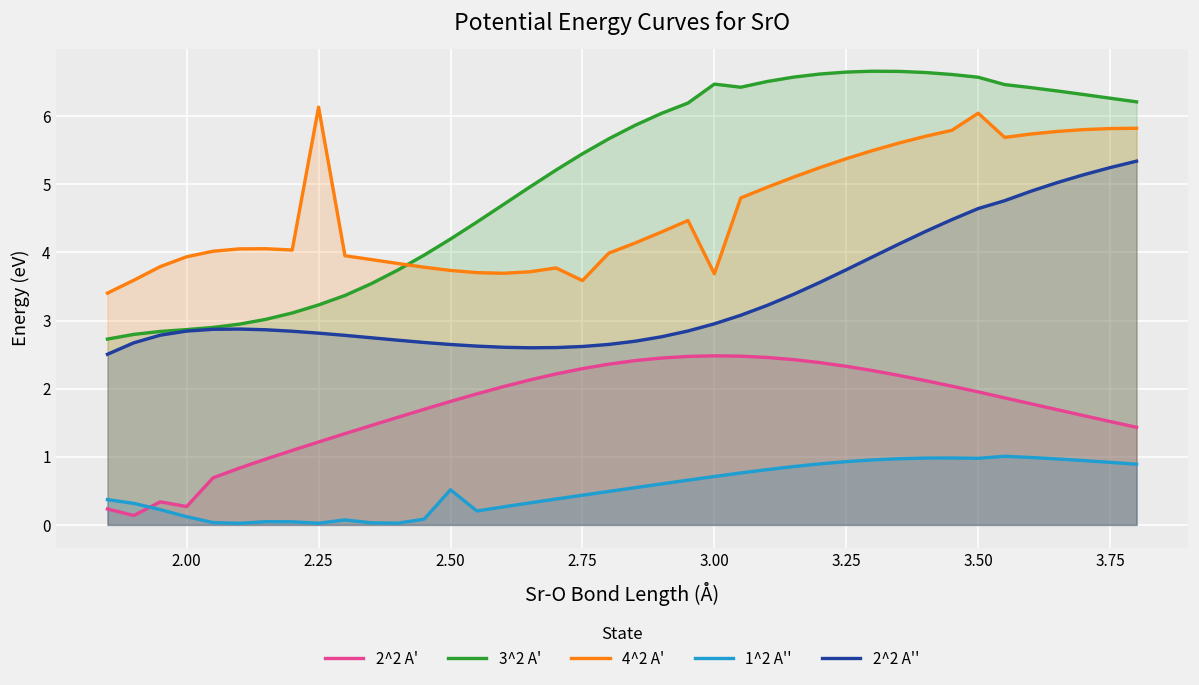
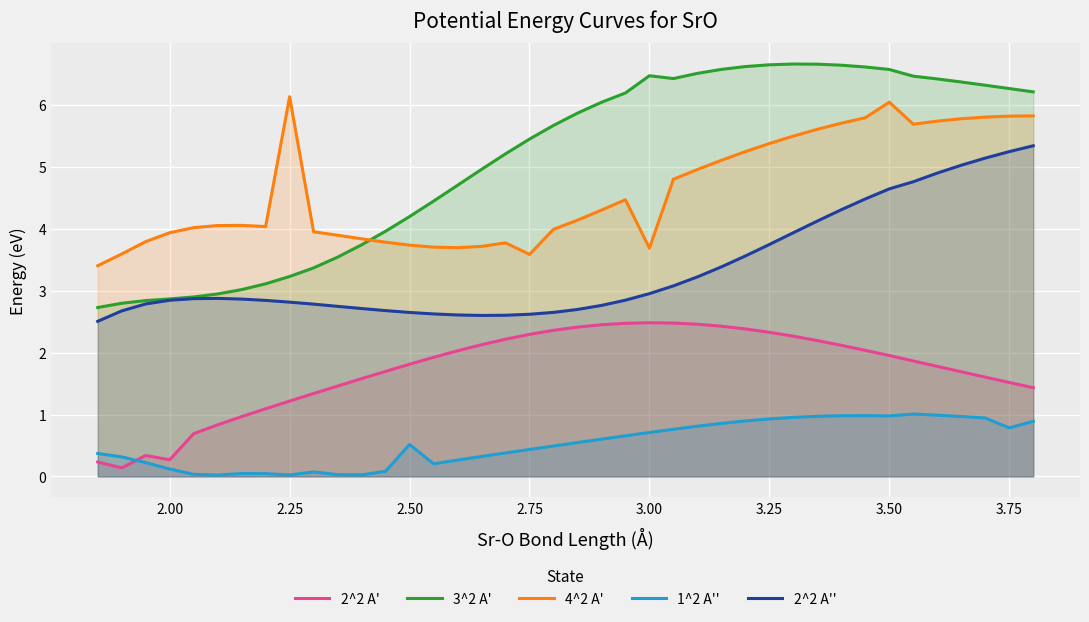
  {
    "2^2 A'": {
      "2.00": 0.3,
      "2.25": 1.2,
      "2.50": 1.8,
      "2.75": 2.3,
      "3.00": 2.5,
      "3.25": 2.3,
      "3.50": 2.0,
      "3.75": 1.5
    },
    "3^2 A'": {
      "2.25": 3.2,
      "2.50": 4.2,
      "2.75": 5.4,
      "3.00": 6.5,
      "3.25": 6.6,
      "3.50": 6.6,
      "3.75": 6.3
    },
    "4^2 A'": {
      "2.00": 3.9,
      "2.25": 6.1,
      "2.50": 3.7,
      "2.75": 3.6,
      "3.00": 3.7,
      "3.25": 5.4,
      "3.50": 6.0,
      "3.75": 5.8
    },
    "1^2 A''": {
      "2.00": 0.1,
      "2.25": 0.0,
      "2.50": 0.5,
      "2.75": 0.4,
      "3.00": 0.7,
      "3.25": 0.9,
      "3.50": 1.0,
-     "3.75": 0.9
+     "3.75": 0.8
    },
    "2^2 A''": {
      "2.25": 2.8,
      "2.50": 2.6,
      "2.75": 2.6,
      "3.00": 3.0,
      "3.25": 3.7,
      "3.50": 4.6,
      "3.75": 5.2
    }
  }
